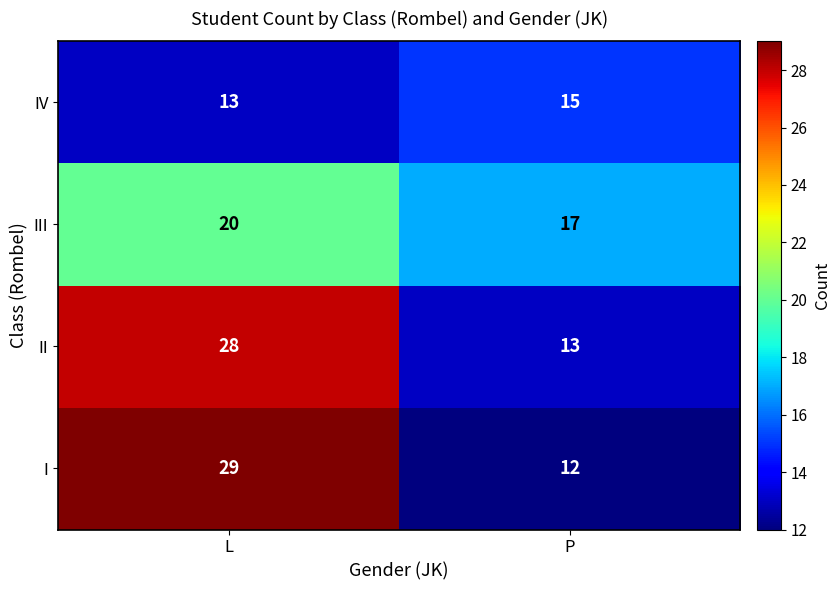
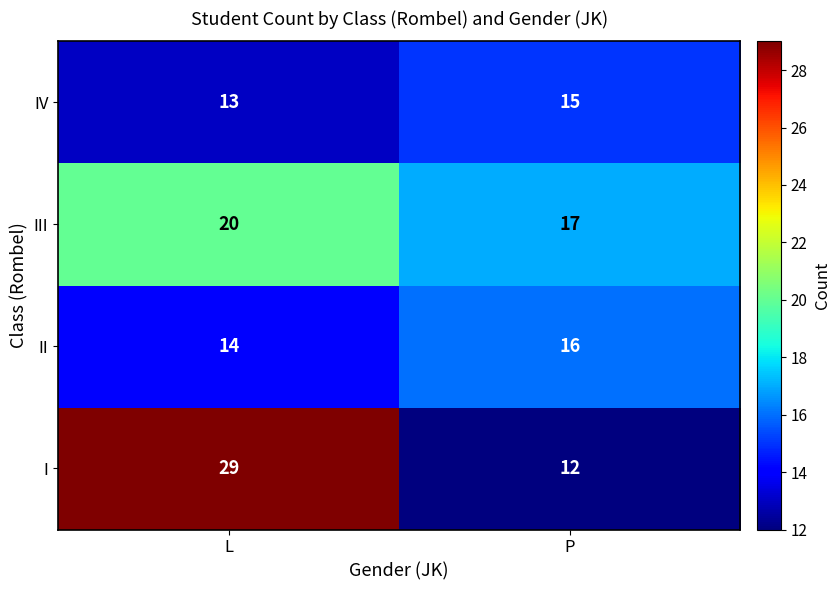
  {
    "IV": {
      "L": 13,
      "P": 15
    },
    "III": {
      "L": 20,
      "P": 17
    },
    "II": {
-     "L": 28,
-     "P": 13
+     "L": 14,
+     "P": 16
    },
    "I": {
      "L": 29,
      "P": 12
    }
  }
